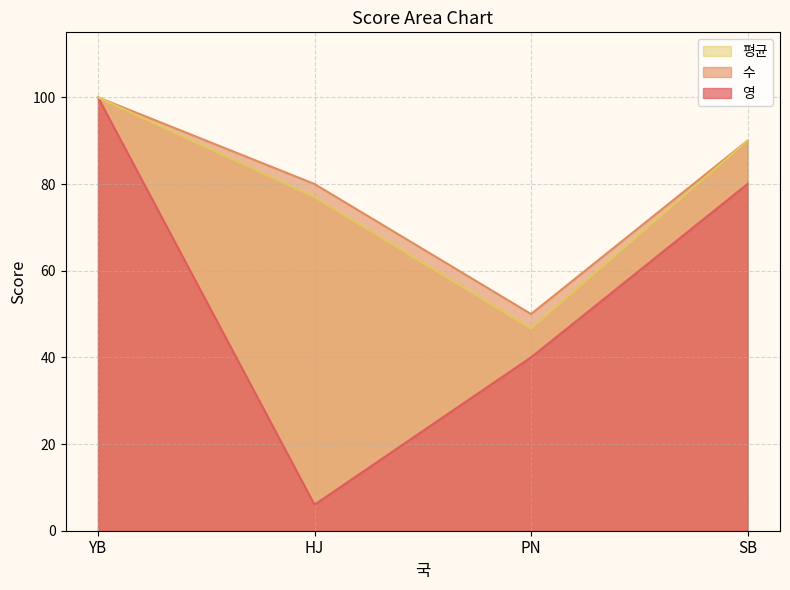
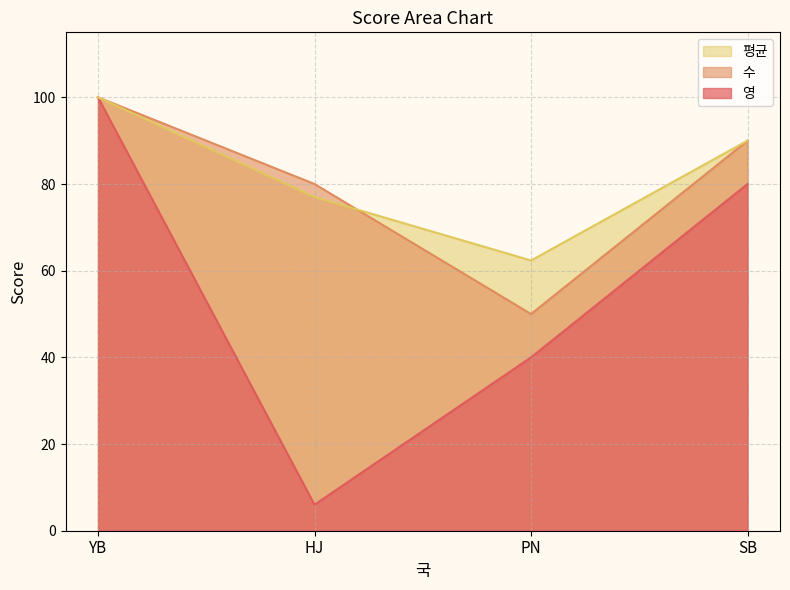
  {
    "평균": {
      "HJ": 77,
-     "PN": 47
+     "PN": 62
    }
  }
